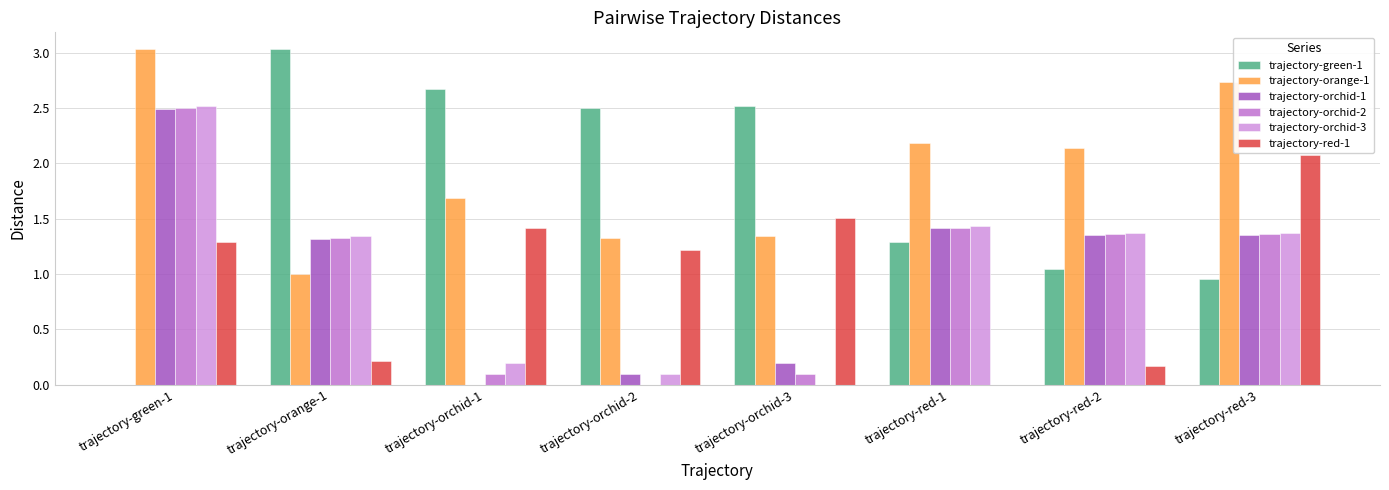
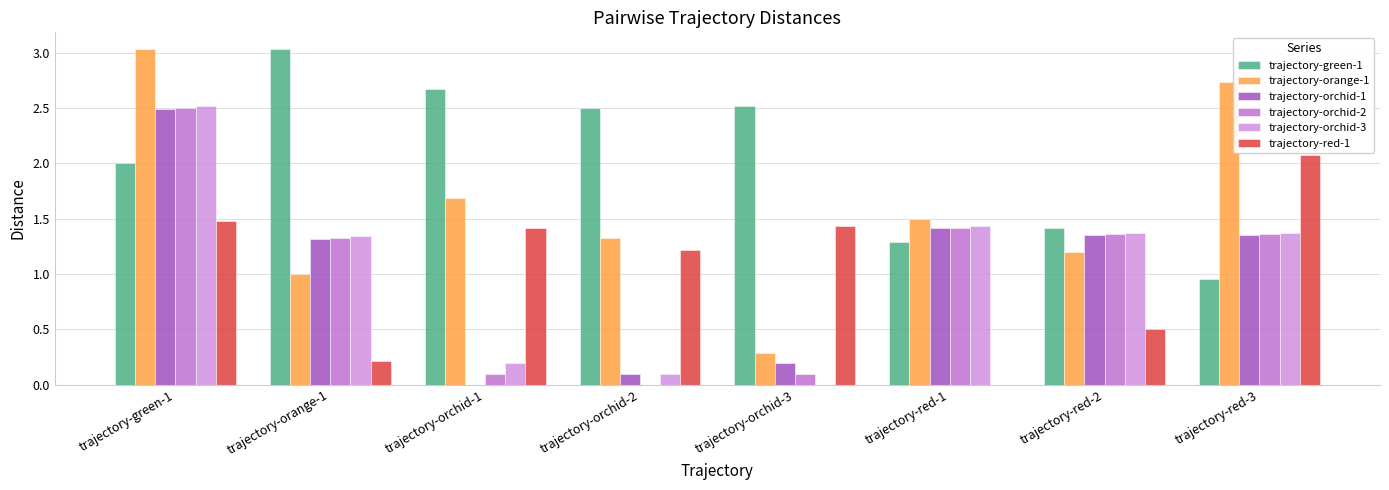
  {
    "trajectory-green-1": {
-     "trajectory-green-1": 0,
+     "trajectory-green-1": 2,
      "trajectory-orange-1": 3.03,
      "trajectory-orchid-1": 2.67,
      "trajectory-orchid-2": 2.50,
      "trajectory-orchid-3": 2.51,
      "trajectory-red-1": 1.29,
-     "trajectory-red-2": 1.05,
+     "trajectory-red-2": 1.41,
      "trajectory-red-3": 0.95
    },
    "trajectory-orange-1": {
      "trajectory-green-1": 3.03,
      "trajectory-orange-1": 1.00,
      "trajectory-orchid-1": 1.68,
      "trajectory-orchid-2": 1.32,
-     "trajectory-orchid-3": 1.34,
-     "trajectory-red-1": 2.19,
-     "trajectory-red-2": 2.14,
+     "trajectory-orchid-3": 0.29,
+     "trajectory-red-1": 1.49,
+     "trajectory-red-2": 1.20,
      "trajectory-red-3": 2.74
    },
    "trajectory-red-1": {
-     "trajectory-green-1": 1.29,
+     "trajectory-green-1": 1.47,
      "trajectory-orange-1": 0.22,
      "trajectory-orchid-1": 1.41,
      "trajectory-orchid-2": 1.22,
-     "trajectory-orchid-3": 1.51,
+     "trajectory-orchid-3": 1.43,
      "trajectory-red-1": 0.00,
-     "trajectory-red-2": 0.16,
+     "trajectory-red-2": 0.50,
      "trajectory-red-3": 2.08
    }
  }
